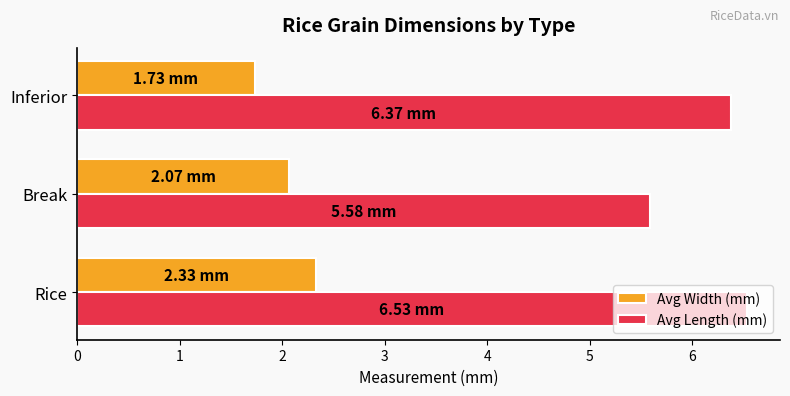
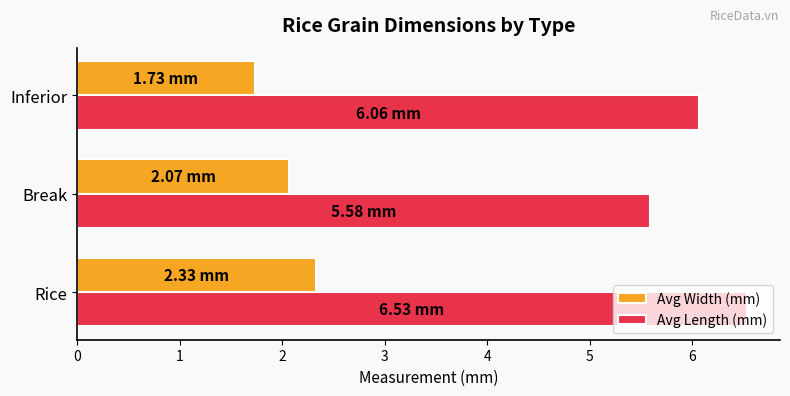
  {
    "Avg Width (mm)": {
      "Inferior": 1.73,
      "Break": 2.07,
      "Rice": 2.33
    },
    "Avg Length (mm)": {
-     "Inferior": 6.37,
+     "Inferior": 6.06,
      "Break": 5.58
    }
  }
